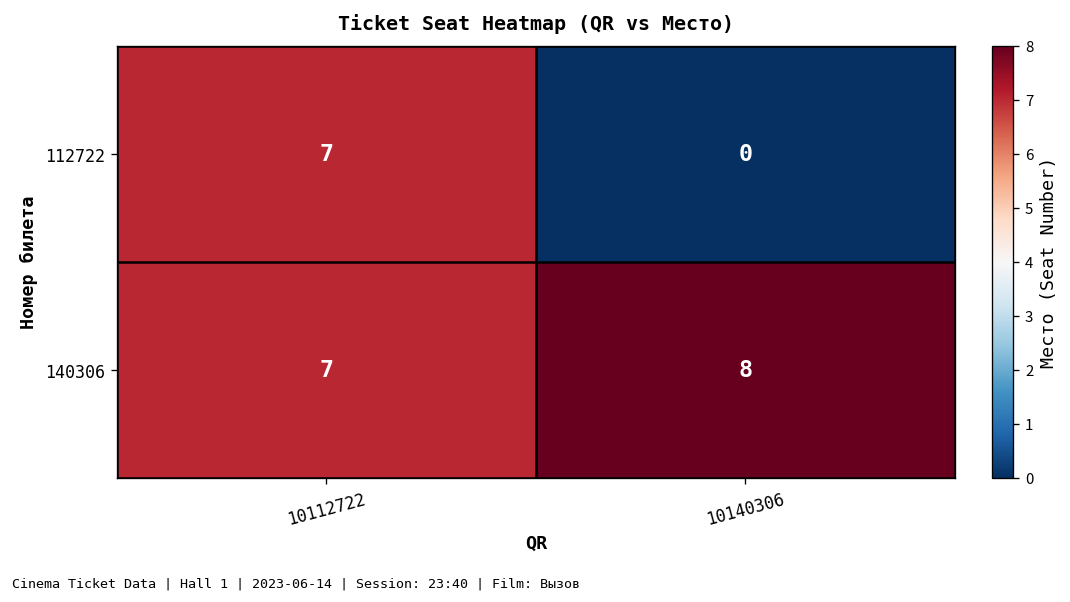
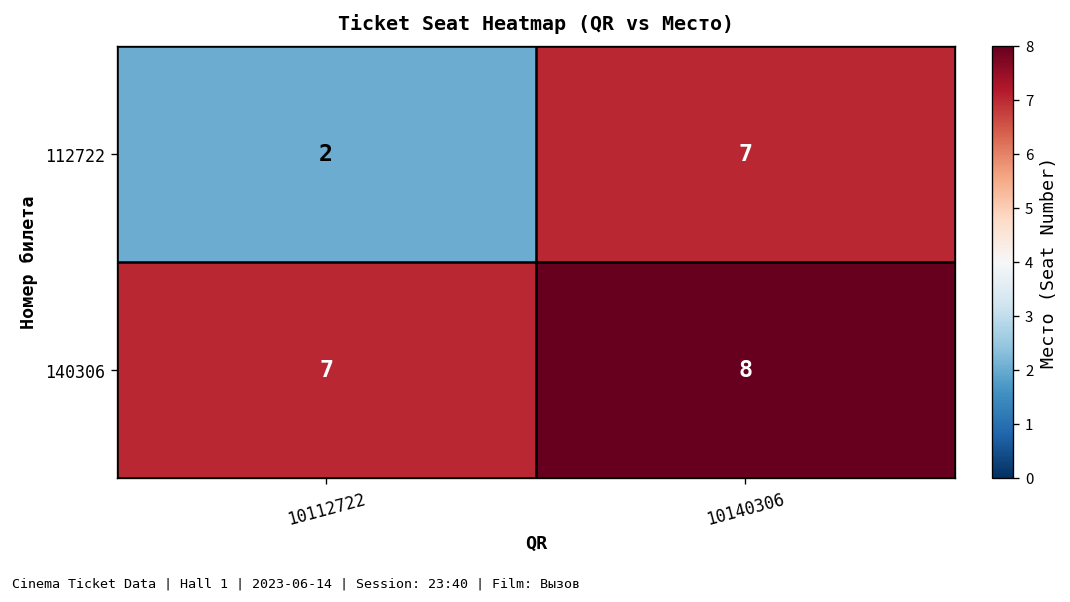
  {
    "112722": {
-     "10112722": 7,
-     "10140306": 0
+     "10112722": 2,
+     "10140306": 7
    },
    "140306": {
      "10112722": 7,
      "10140306": 8
    }
  }
